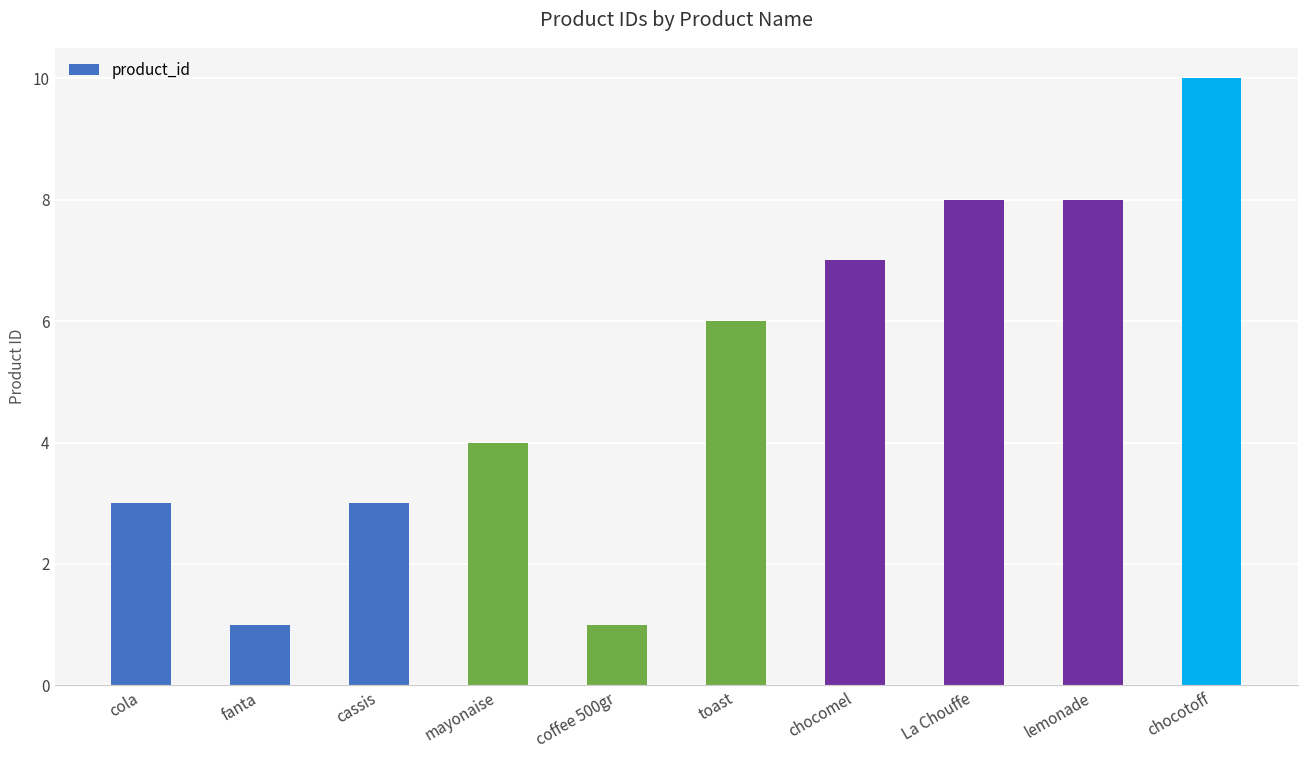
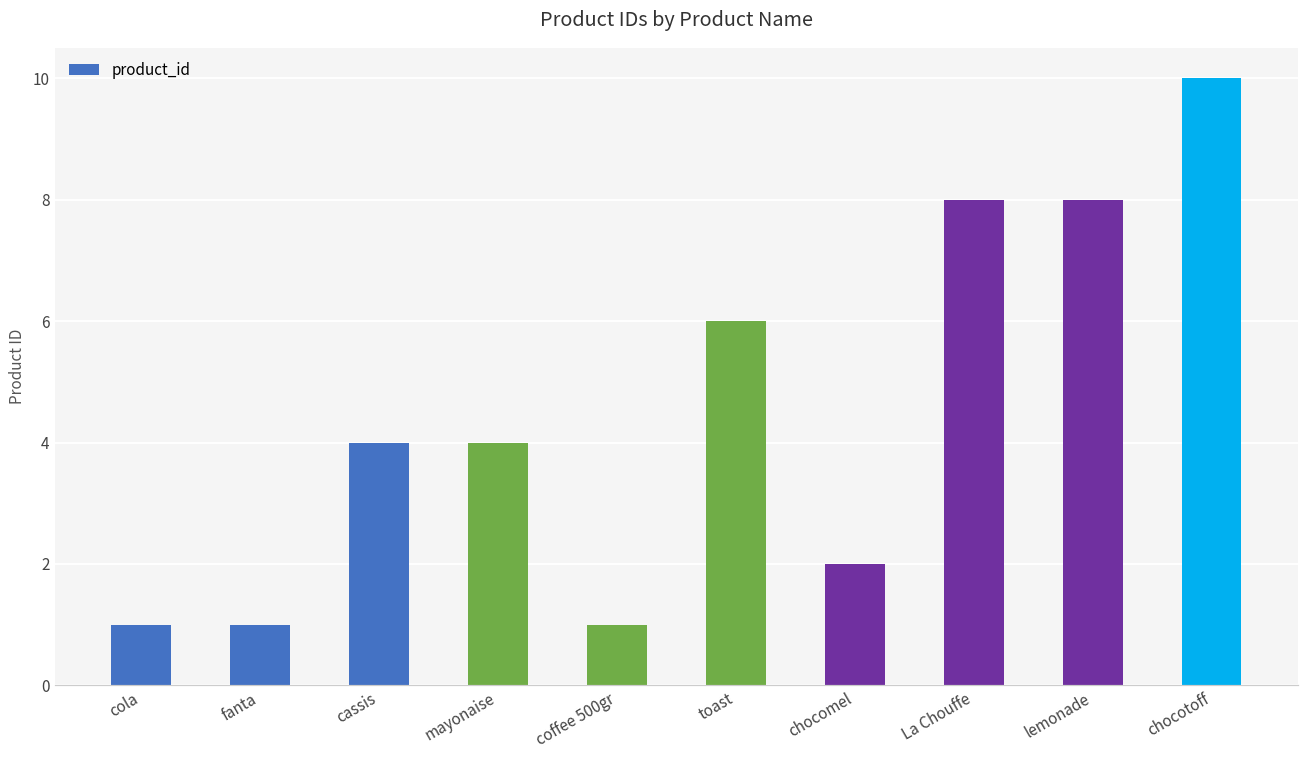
  {
-   "cola": 3,
+   "cola": 1,
    "fanta": 1,
-   "cassis": 3,
+   "cassis": 4,
    "mayonaise": 4,
    "coffee 500gr": 1,
    "toast": 6,
-   "chocomel": 7,
+   "chocomel": 2,
    "La Chouffe": 8,
    "lemonade": 8,
    "chocotoff": 10
  }
